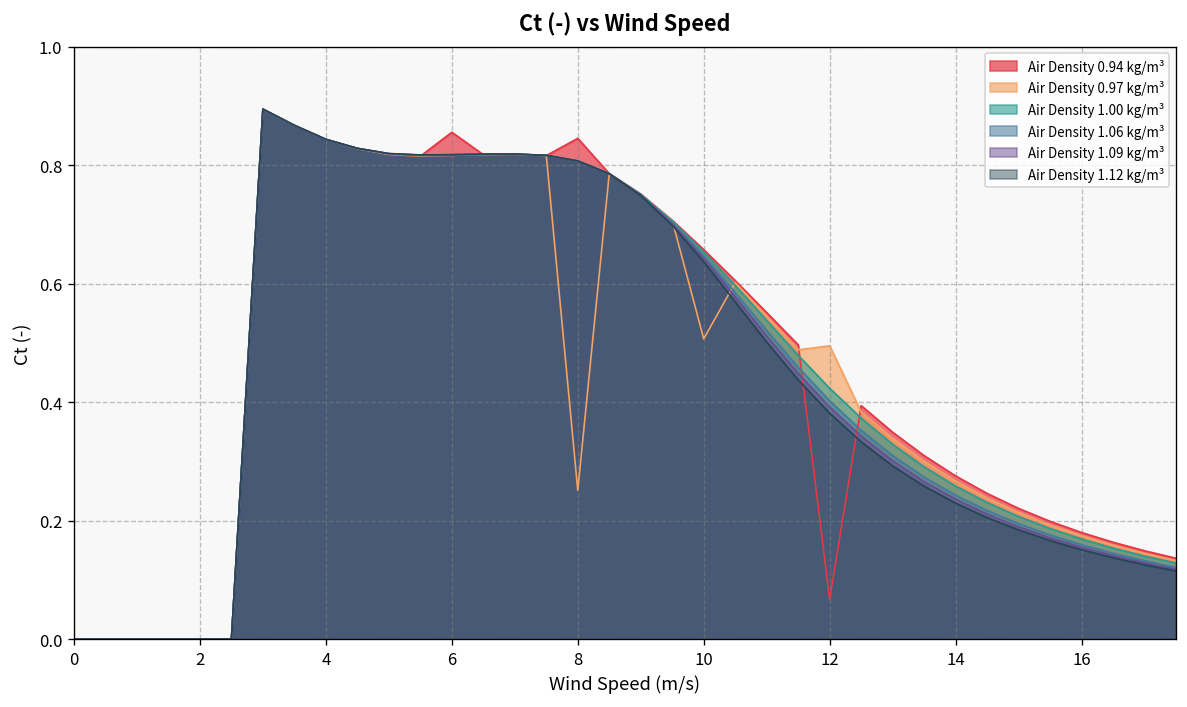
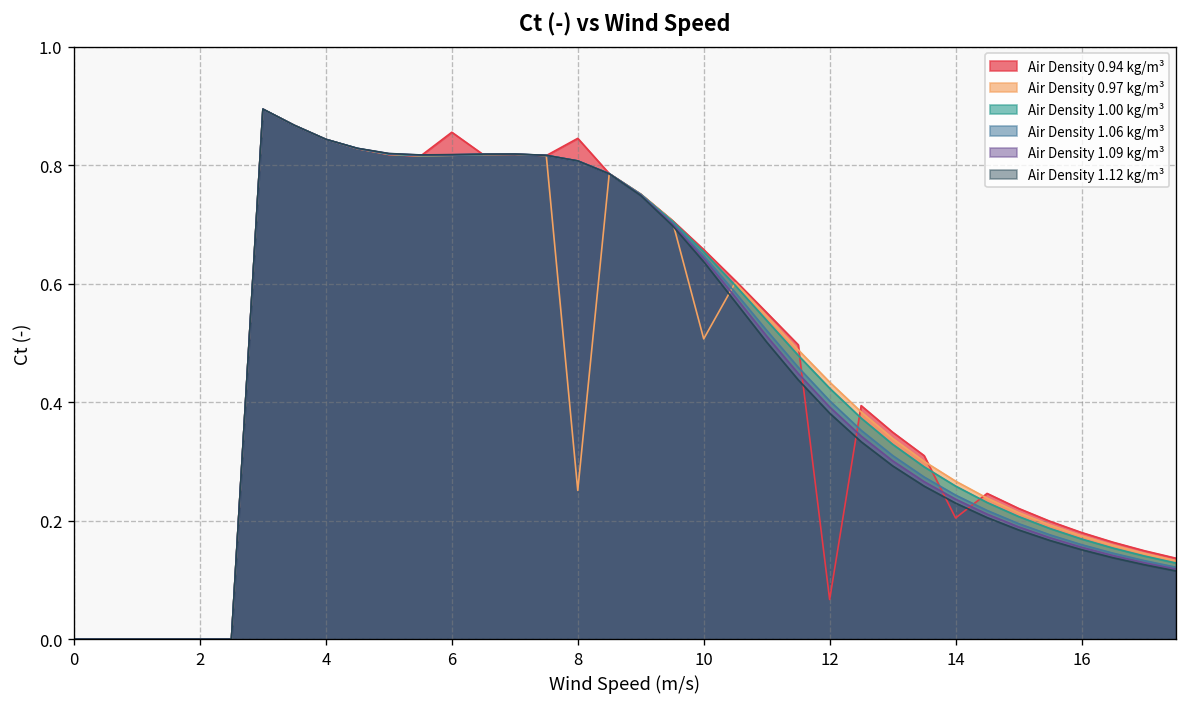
  {
    "Air Density 0.94 kg/m³": {
      "6": 0.86,
      "8": 0.85,
      "12": 0.07,
-     "14": 0.28,
+     "14": 0.20,
      "16": 0.18
    },
    "Air Density 0.97 kg/m³": {
      "8": 0.25,
      "10": 0.51,
-     "12": 0.50,
+     "12": 0.43,
      "14": 0.27,
      "16": 0.17
    }
  }
